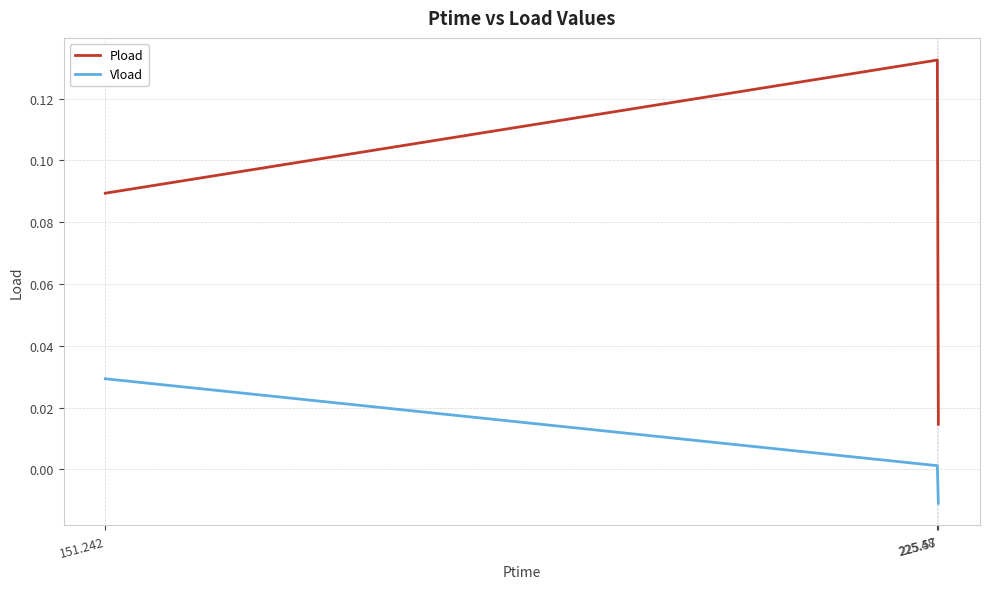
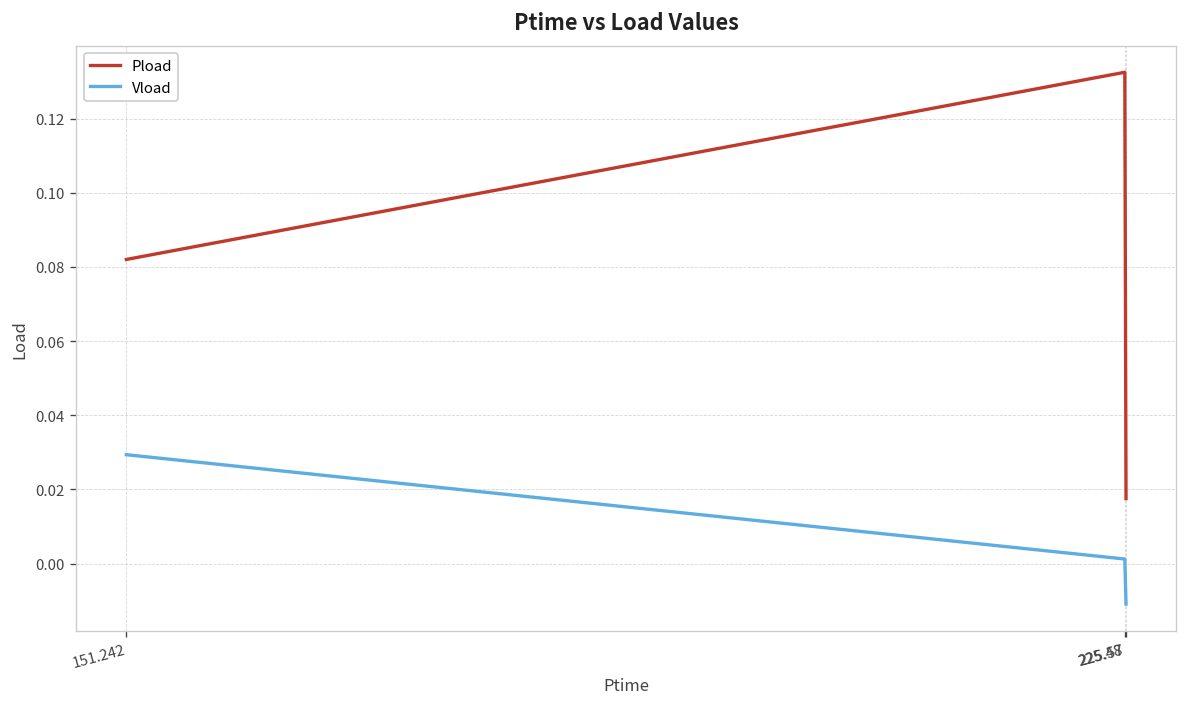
  {
    "Pload": {
-     "151.242": 0.089,
+     "151.242": 0.082,
      "225.48": 0.132,
-     "225.57": 0.015
+     "225.57": 0.018
    },
    "Vload": {
      "151.242": 0.029,
      "225.48": 0.001,
      "225.57": -0.011
    }
  }
